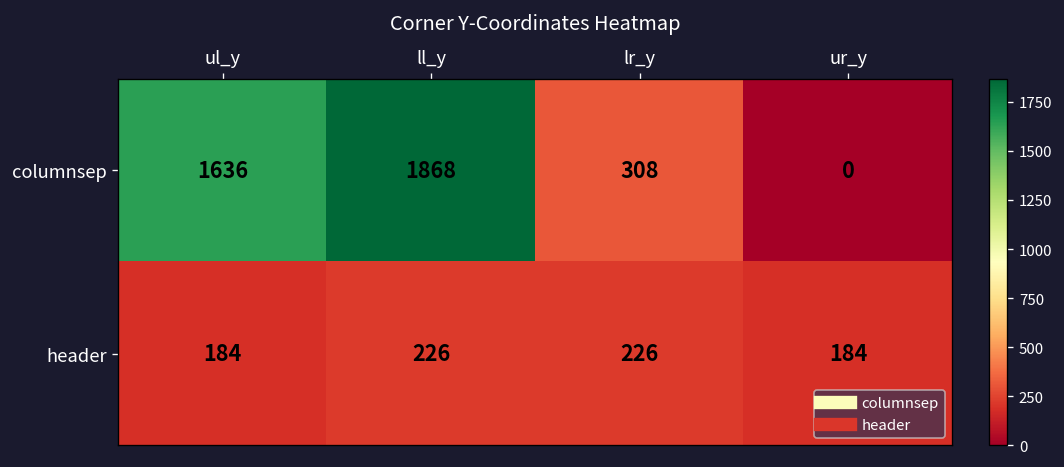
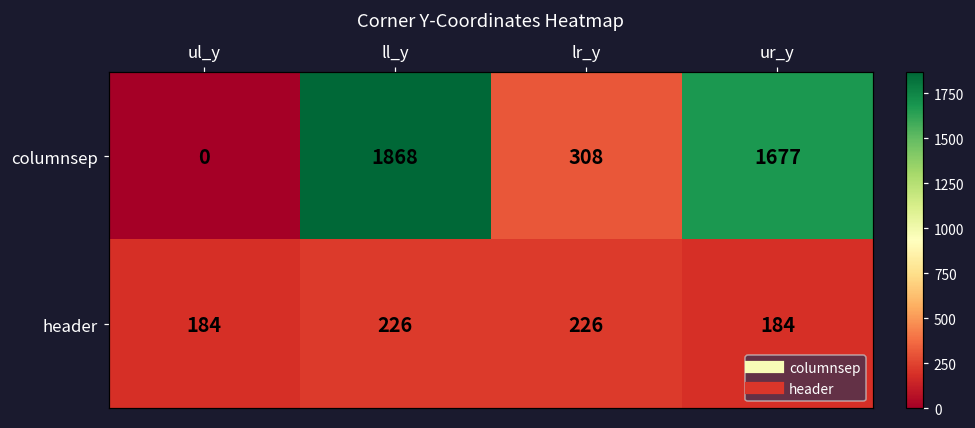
  {
    "columnsep": {
-     "ul_y": 1636,
+     "ul_y": 0,
      "ll_y": 1868,
      "lr_y": 308,
-     "ur_y": 0
+     "ur_y": 1677
    },
    "header": {
      "ul_y": 184,
      "ll_y": 226,
      "lr_y": 226,
      "ur_y": 184
    }
  }
